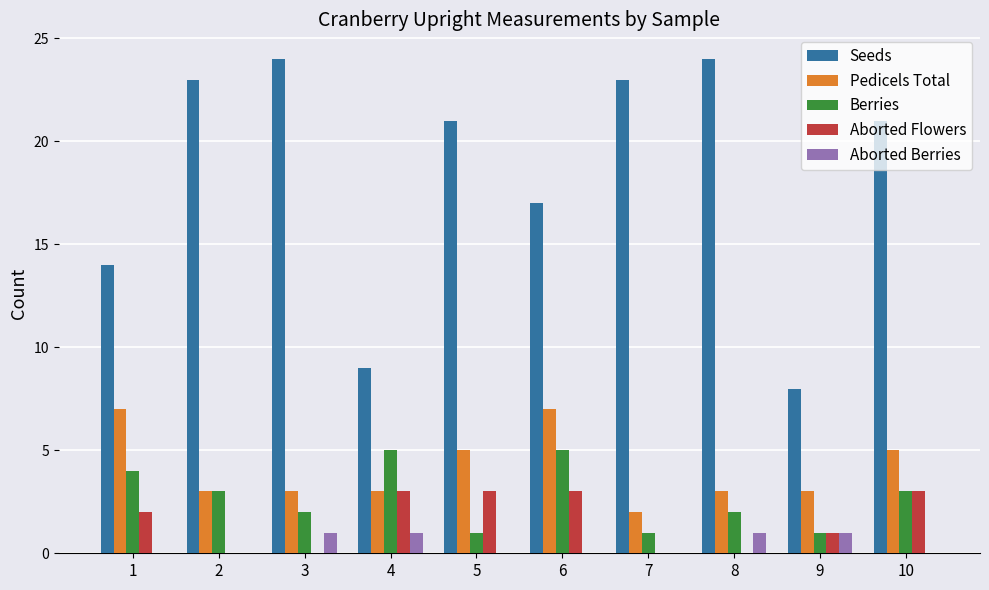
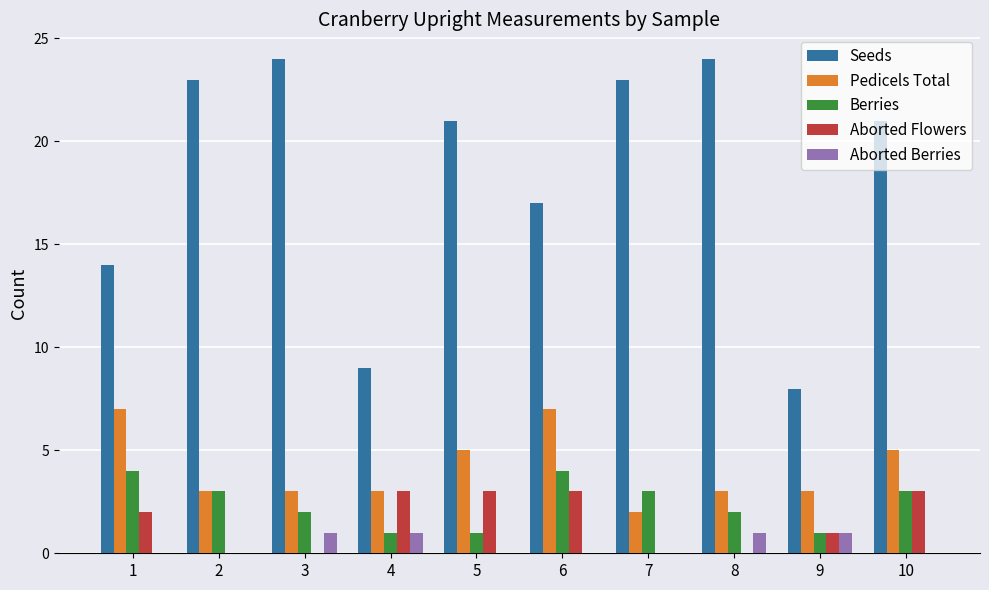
  {
    "Seeds": {
      "1": 14,
      "2": 23,
      "3": 24,
      "4": 9,
      "5": 21,
      "6": 17,
      "7": 23,
      "8": 24,
      "9": 8
    },
    "Pedicels Total": {
      "1": 7,
      "2": 3,
      "3": 3,
      "4": 3,
      "5": 5,
      "6": 7,
      "7": 2,
      "8": 3,
      "9": 3,
      "10": 5
    },
    "Berries": {
      "1": 4,
      "2": 3,
      "3": 2,
-     "4": 5,
+     "4": 1,
      "5": 1,
-     "6": 5,
-     "7": 1,
+     "6": 4,
+     "7": 3,
      "8": 2,
      "9": 1,
      "10": 3
    },
    "Aborted Flowers": {
      "1": 2,
      "2": 0,
      "3": 0,
      "4": 3,
      "5": 3,
      "6": 3,
      "7": 0,
      "8": 0,
      "9": 1,
      "10": 3
    },
    "Aborted Berries": {
      "1": 0,
      "2": 0,
      "3": 1,
      "4": 1,
      "5": 0,
      "6": 0,
      "7": 0,
      "8": 1,
      "9": 1,
      "10": 0
    }
  }
